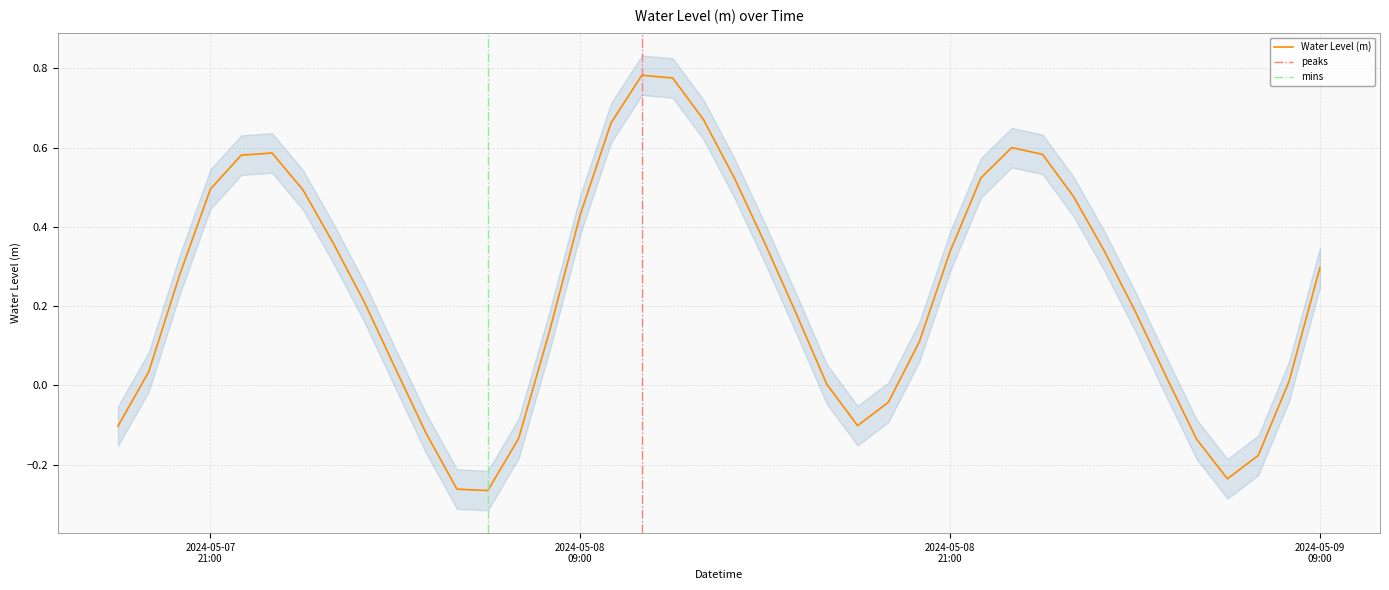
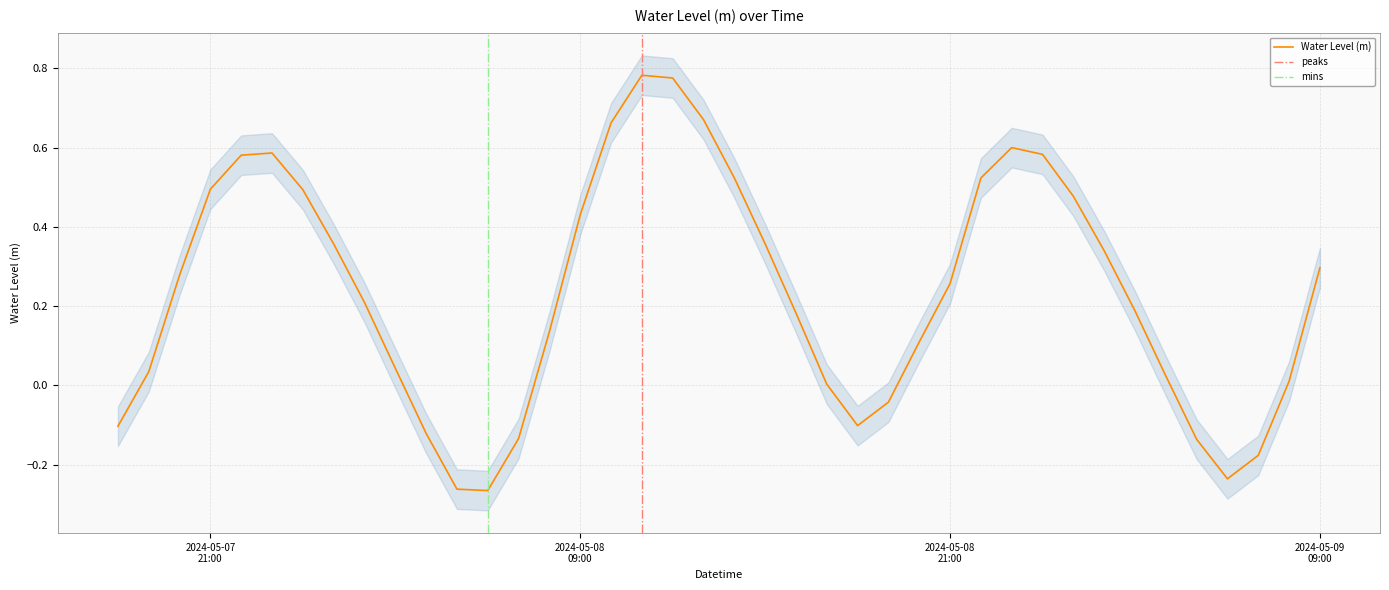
  {
    "Water Level (m)": {
      "2024-05-07 21:00": 0.50,
      "2024-05-08 09:00": 0.43,
-     "2024-05-08 21:00": 0.34,
+     "2024-05-08 21:00": 0.26,
      "2024-05-09 09:00": 0.30
    }
  }
